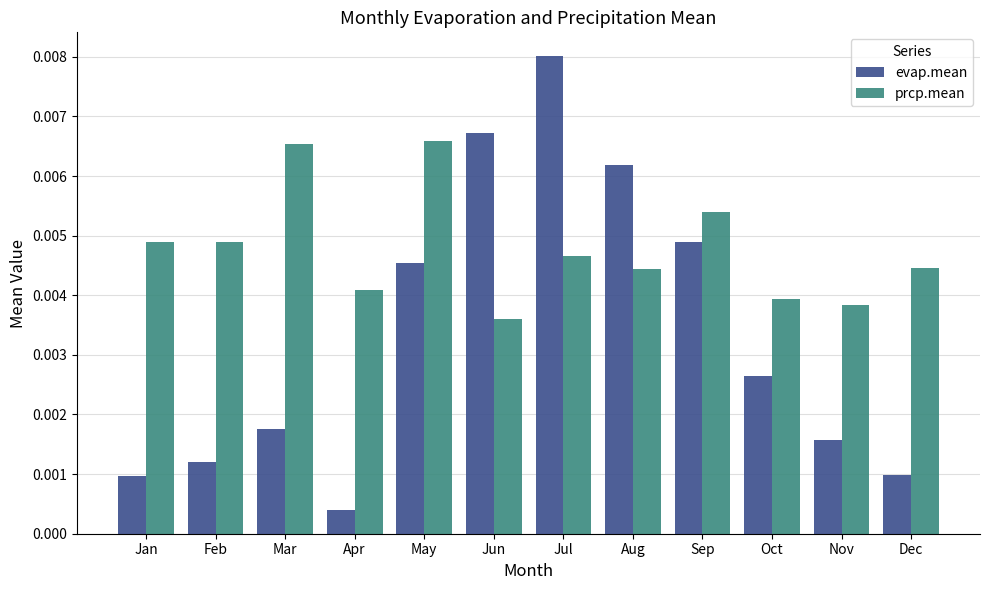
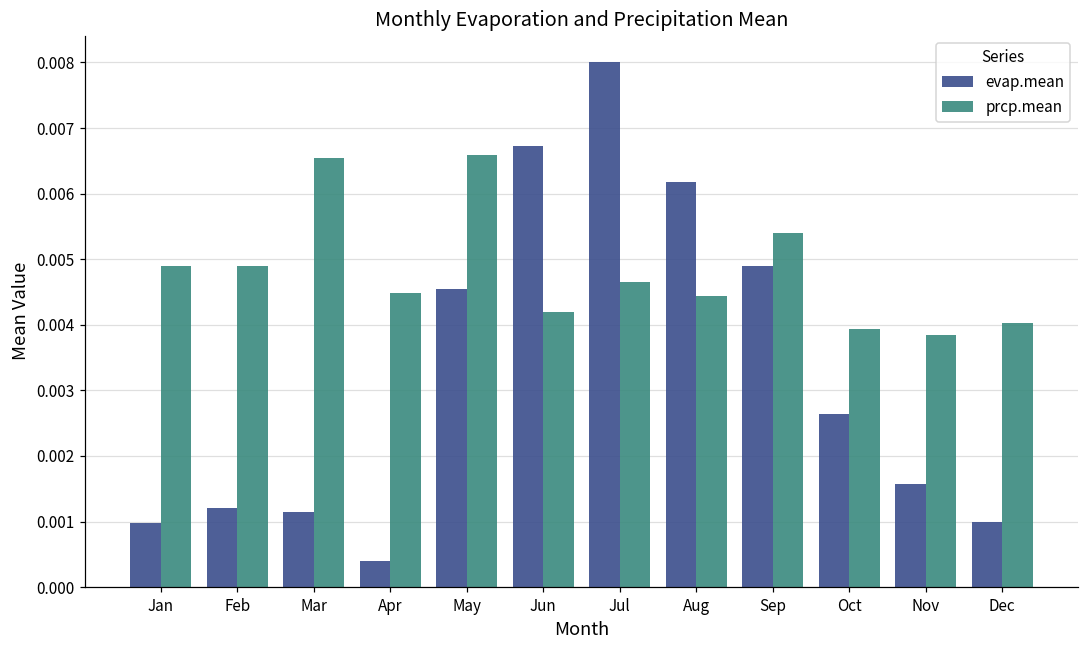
  {
    "evap.mean": {
      "Jan": 0.0010,
      "Feb": 0.0012,
-     "Mar": 0.0018,
+     "Mar": 0.0011,
      "Apr": 0.0004,
      "May": 0.0045,
      "Jun": 0.0067,
      "Jul": 0.0080,
      "Aug": 0.0062,
      "Sep": 0.0049,
      "Oct": 0.0026,
      "Nov": 0.0016,
      "Dec": 0.0010
    },
    "prcp.mean": {
      "Jan": 0.0049,
      "Feb": 0.0049,
      "Mar": 0.0065,
-     "Apr": 0.0041,
+     "Apr": 0.0045,
      "May": 0.0066,
-     "Jun": 0.0036,
+     "Jun": 0.0042,
      "Jul": 0.0047,
      "Aug": 0.0044,
      "Sep": 0.0054,
      "Oct": 0.0039,
      "Nov": 0.0038,
-     "Dec": 0.0045
+     "Dec": 0.0040
    }
  }
